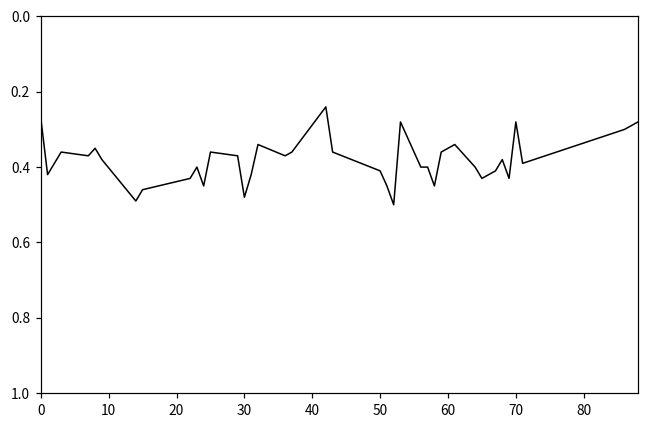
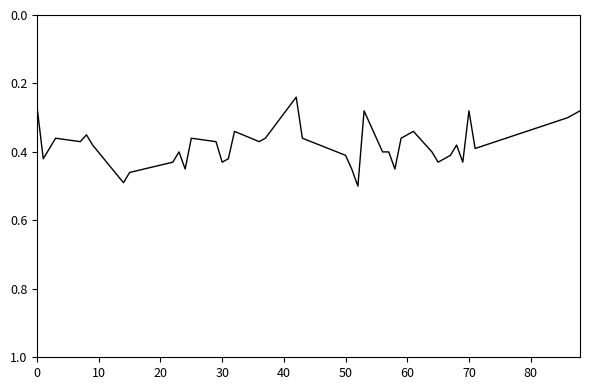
  {
    "0": 0.27,
-   "30": 0.48,
+   "30": 0.43,
    "50": 0.41,
    "70": 0.28
  }
